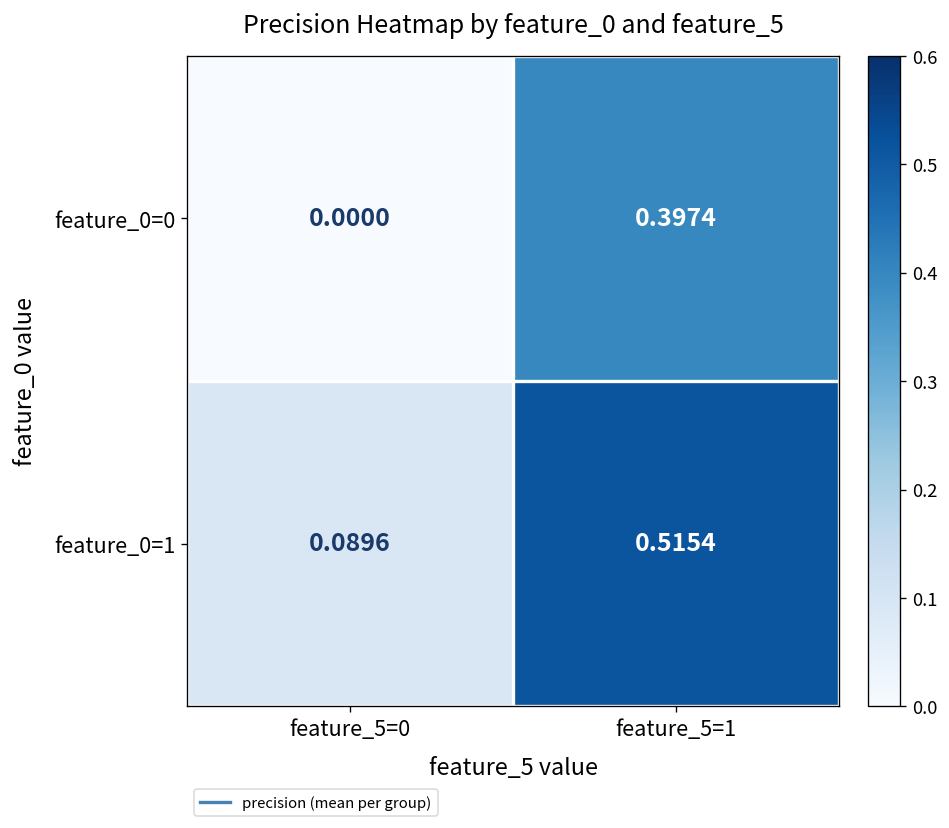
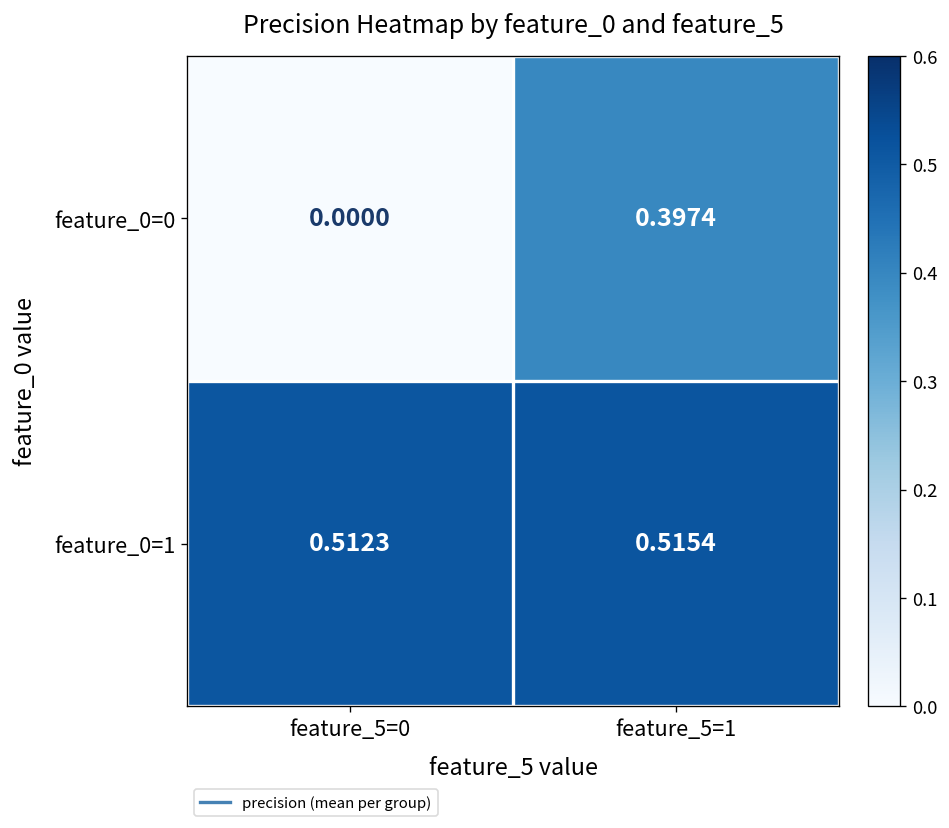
  {
    "feature_0=0": {
      "feature_5=0": 0.0000,
      "feature_5=1": 0.3974
    },
    "feature_0=1": {
-     "feature_5=0": 0.0896,
+     "feature_5=0": 0.5123,
      "feature_5=1": 0.5154
    }
  }
